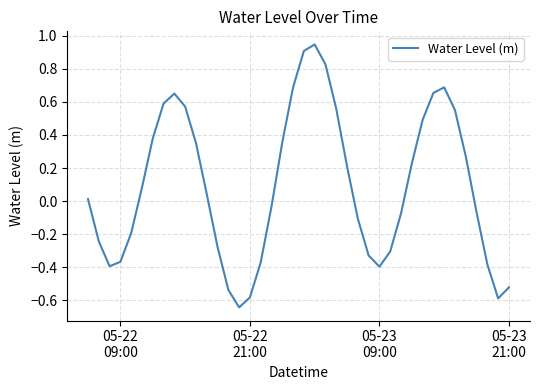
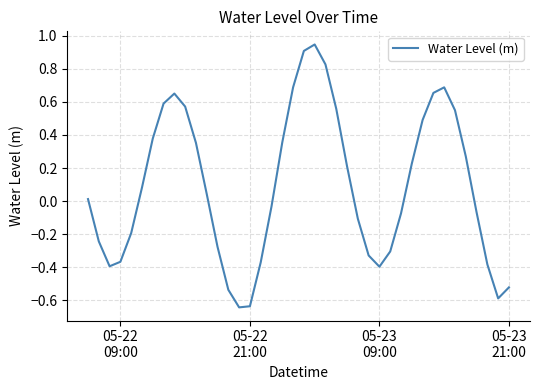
  {
    "05-22 09:00": -0.37,
-   "05-22 21:00": -0.58,
+   "05-22 21:00": -0.63,
    "05-23 09:00": -0.40,
    "05-23 21:00": -0.52
  }
